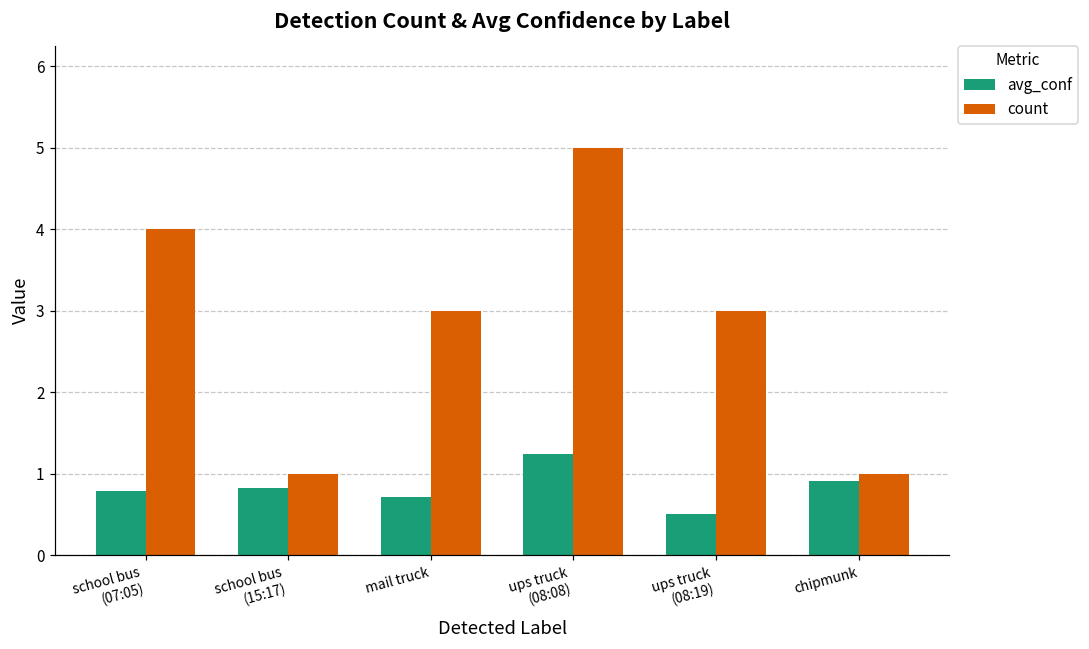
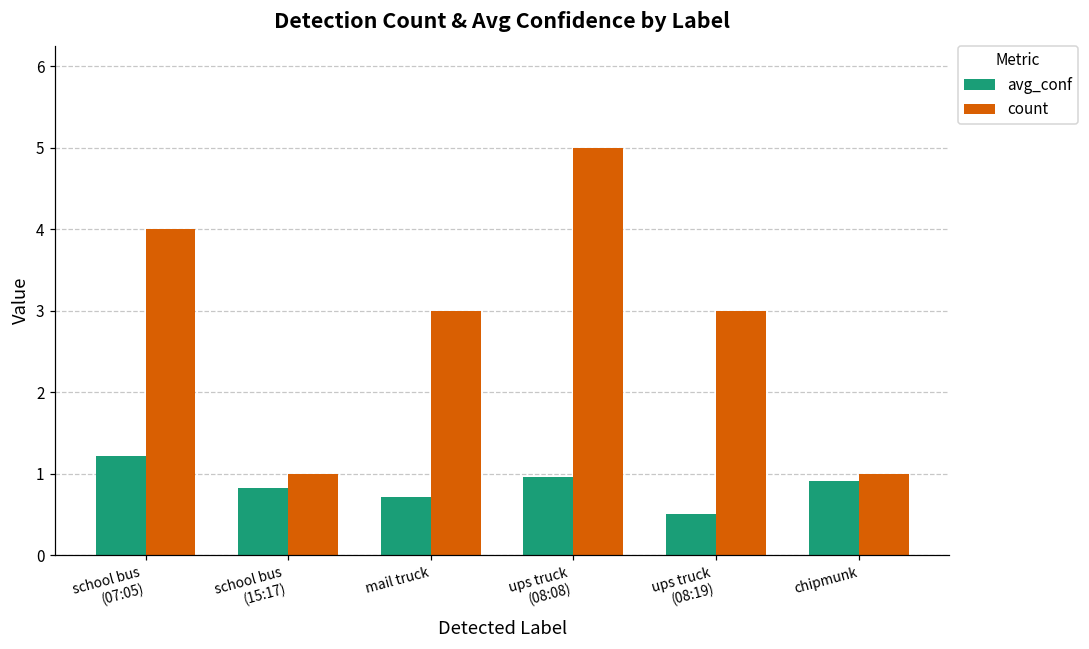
  {
    "avg_conf": {
-     "school bus (07:05)": 0.8,
+     "school bus (07:05)": 1.2,
      "school bus (15:17)": 0.8,
      "mail truck": 0.7,
-     "ups truck (08:08)": 1.2,
+     "ups truck (08:08)": 1.0,
      "ups truck (08:19)": 0.5,
      "chipmunk": 0.9
    },
    "count": {
      "school bus (07:05)": 4.0,
      "school bus (15:17)": 1.0,
      "mail truck": 3.0,
      "ups truck (08:08)": 5.0,
      "ups truck (08:19)": 3.0,
      "chipmunk": 1.0
    }
  }
